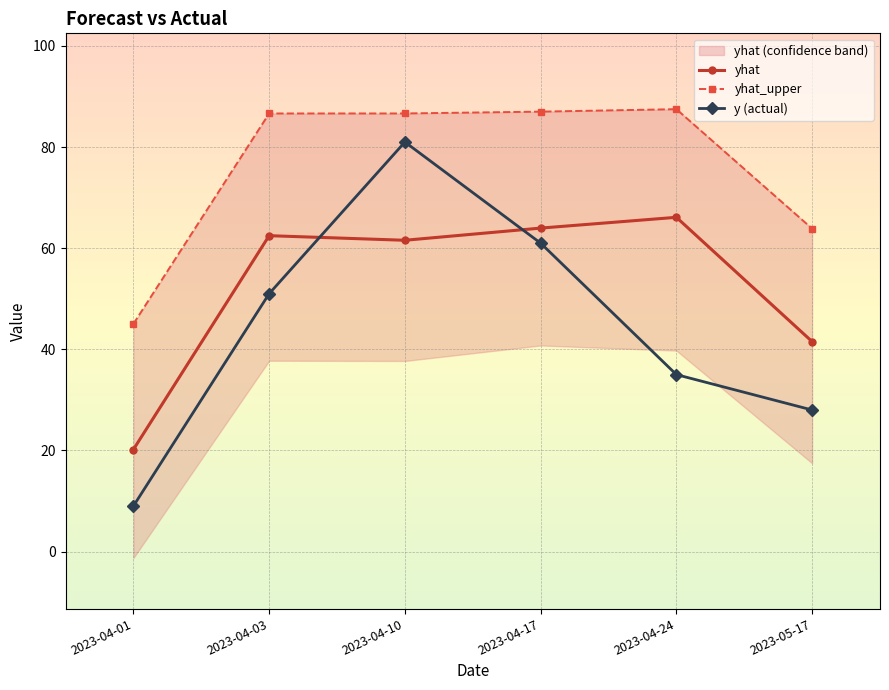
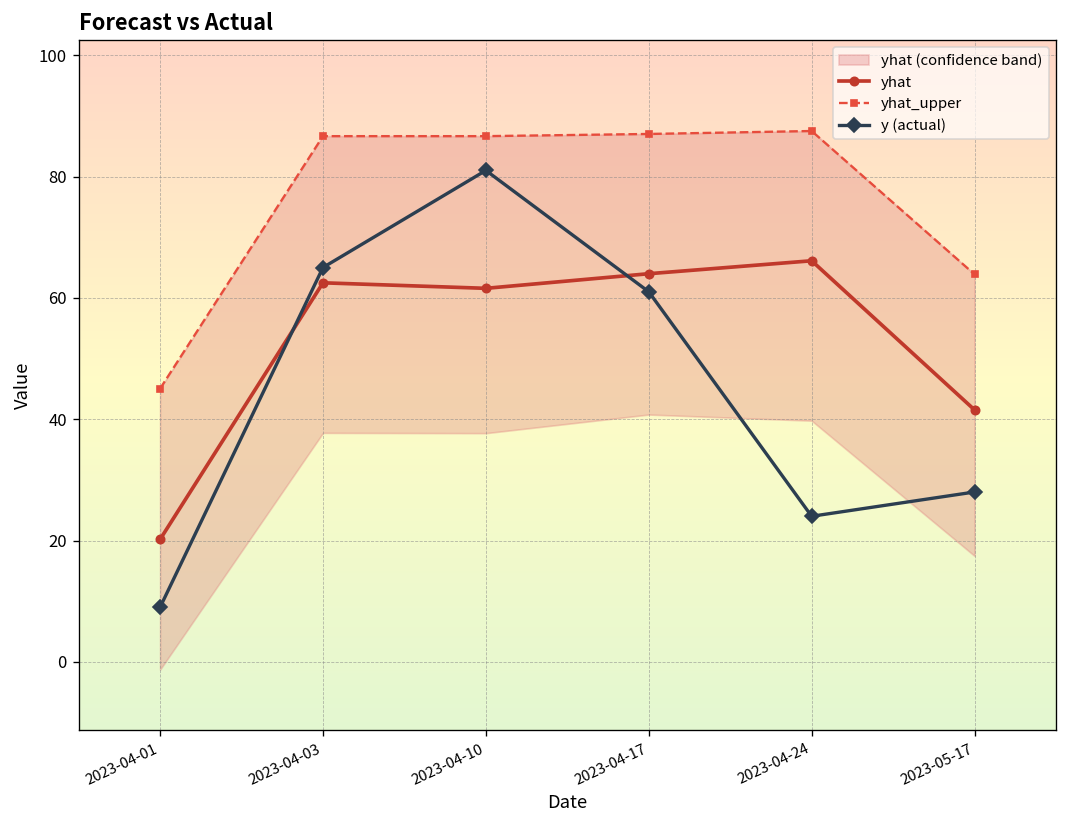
  {
    "yhat": {
      "2023-04-01": 20,
      "2023-04-03": 62,
      "2023-04-10": 62,
      "2023-04-17": 64,
      "2023-04-24": 66,
      "2023-05-17": 42
    },
    "yhat (confidence band)": {
      "2023-04-01": 45,
      "2023-04-03": 87,
      "2023-04-10": 87,
      "2023-04-17": 87,
      "2023-04-24": 87,
      "2023-05-17": 64
    },
    "y (actual)": {
      "2023-04-01": 9,
-     "2023-04-03": 51,
+     "2023-04-03": 65,
      "2023-04-10": 81,
      "2023-04-17": 61,
-     "2023-04-24": 35,
+     "2023-04-24": 24,
      "2023-05-17": 28
    }
  }
